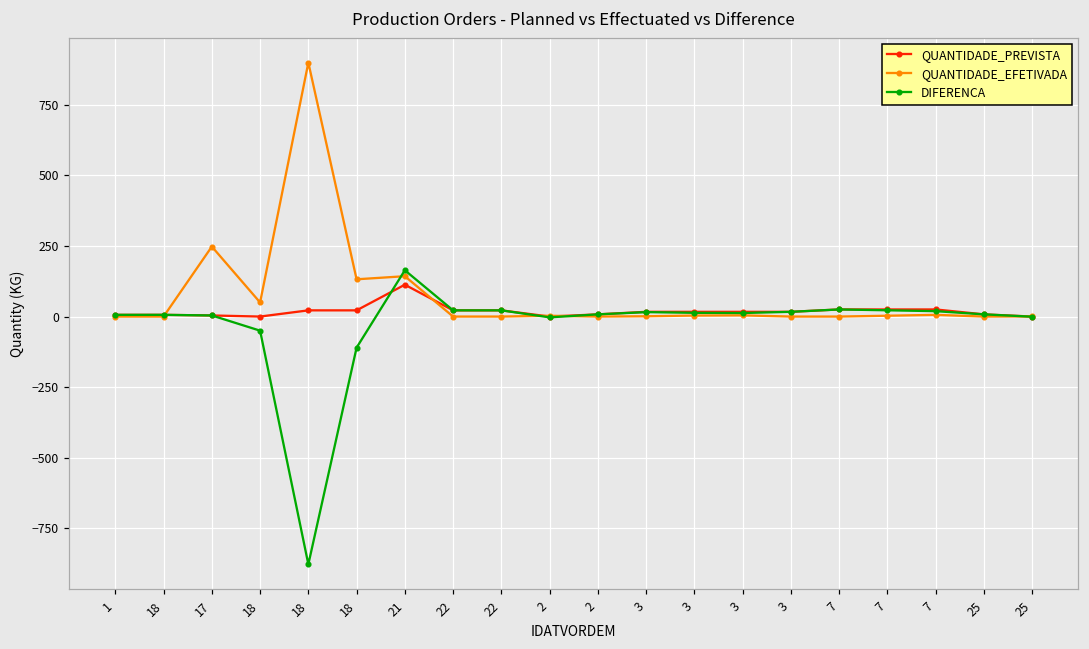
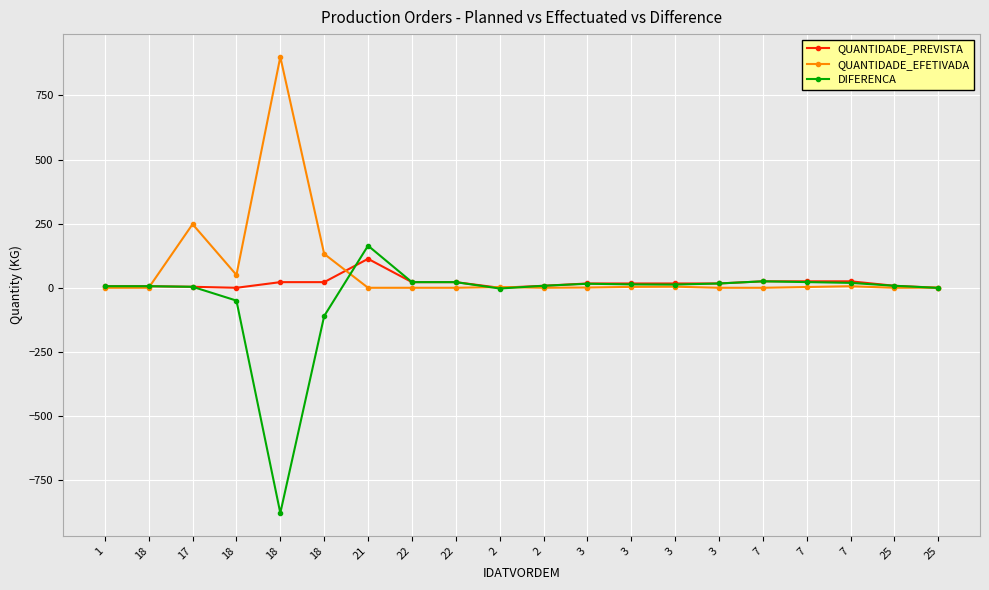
  {
    "QUANTIDADE_PREVISTA": {
      "21": 110
    },
    "QUANTIDADE_EFETIVADA": {
      "17": 250,
-     "21": 140
+     "21": 0
    },
    "DIFERENCA": {
      "21": 160
    }
  }
